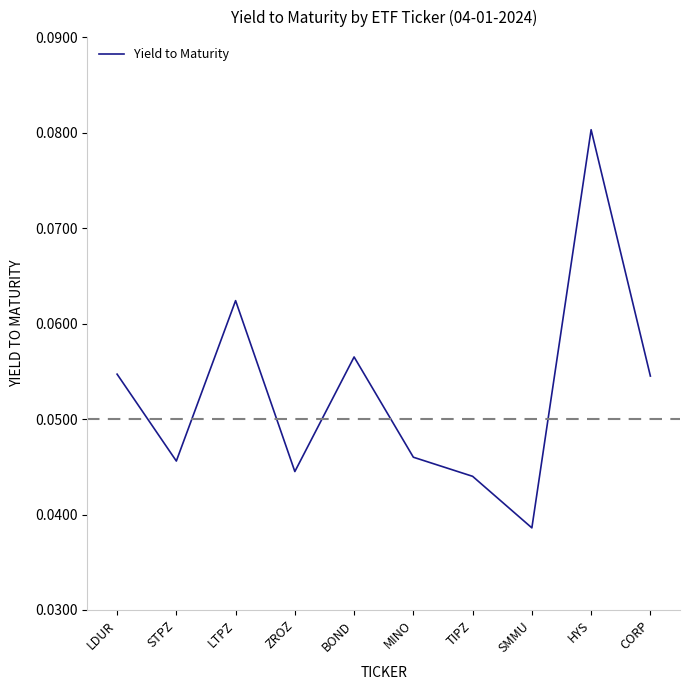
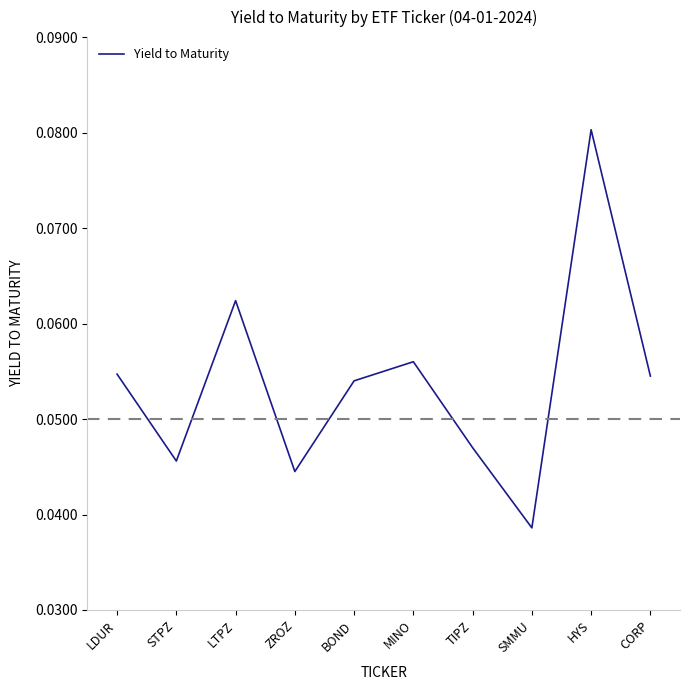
  {
    "LDUR": 0.055,
    "STPZ": 0.046,
    "LTPZ": 0.062,
    "ZROZ": 0.045,
-   "BOND": 0.057,
-   "MINO": 0.046,
-   "TIPZ": 0.044,
+   "BOND": 0.054,
+   "MINO": 0.056,
+   "TIPZ": 0.047,
    "SMMU": 0.039,
    "HYS": 0.080,
    "CORP": 0.055
  }
